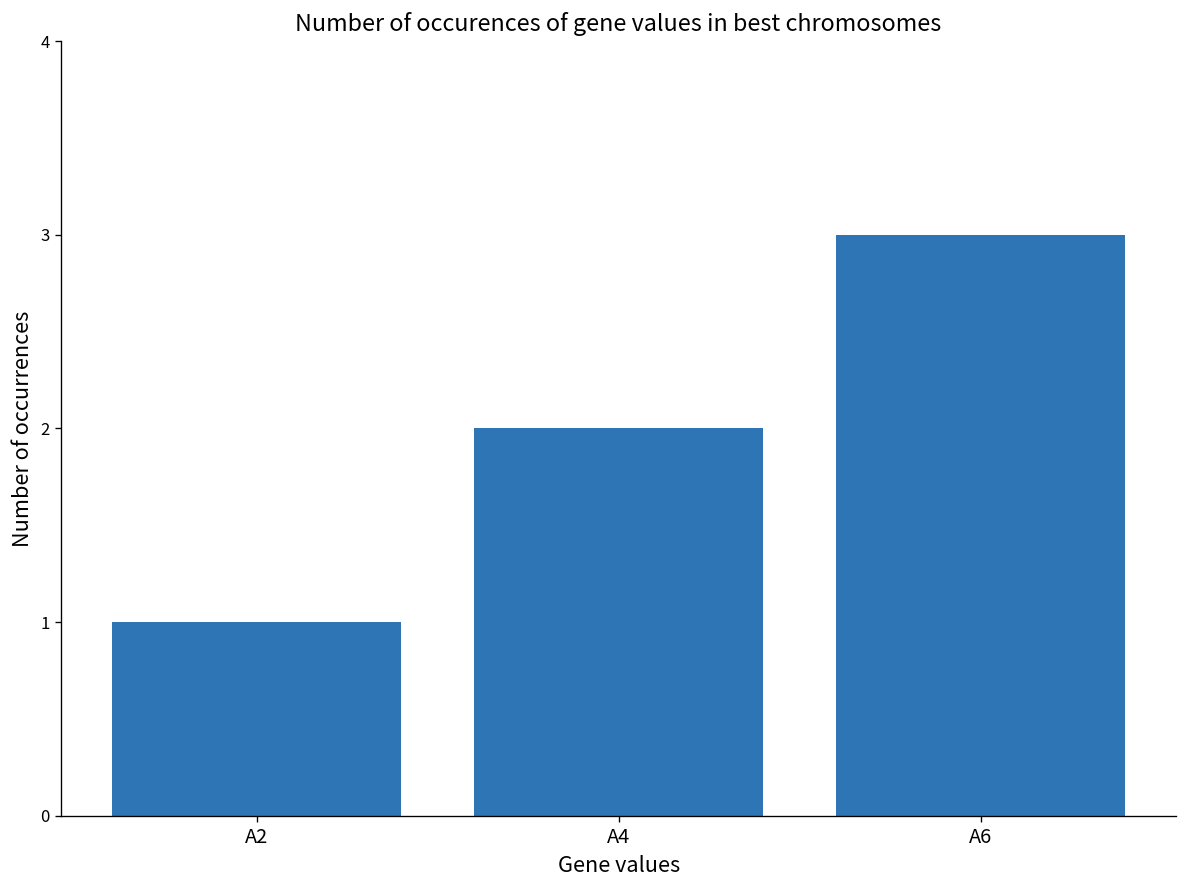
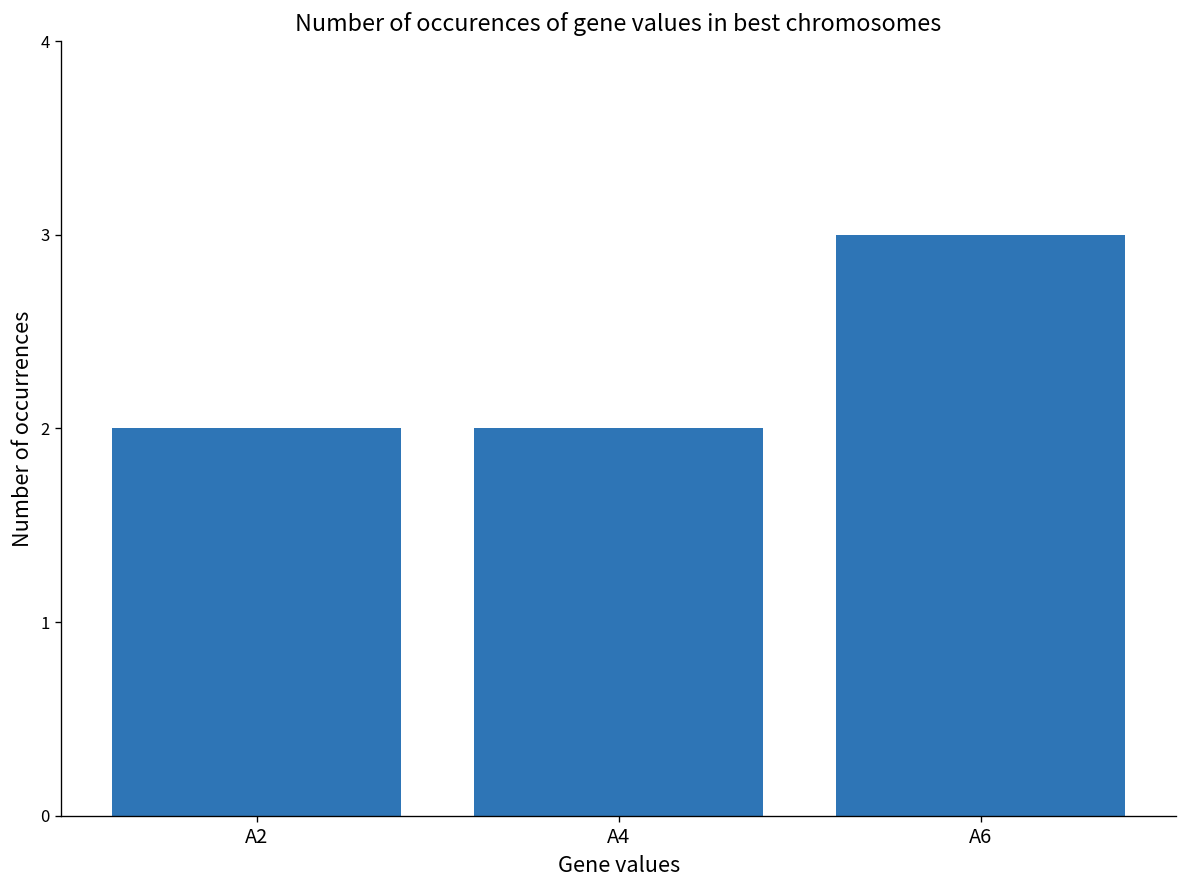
  {
-   "A2": 1,
+   "A2": 2,
    "A4": 2,
    "A6": 3
  }
